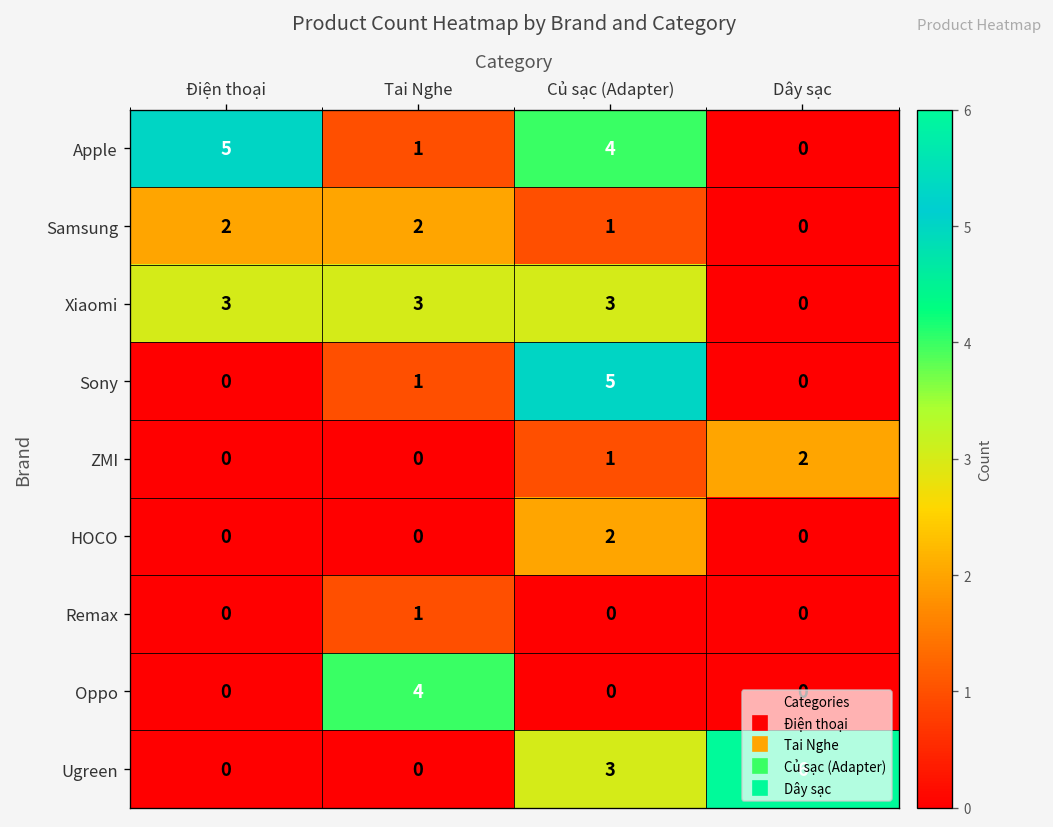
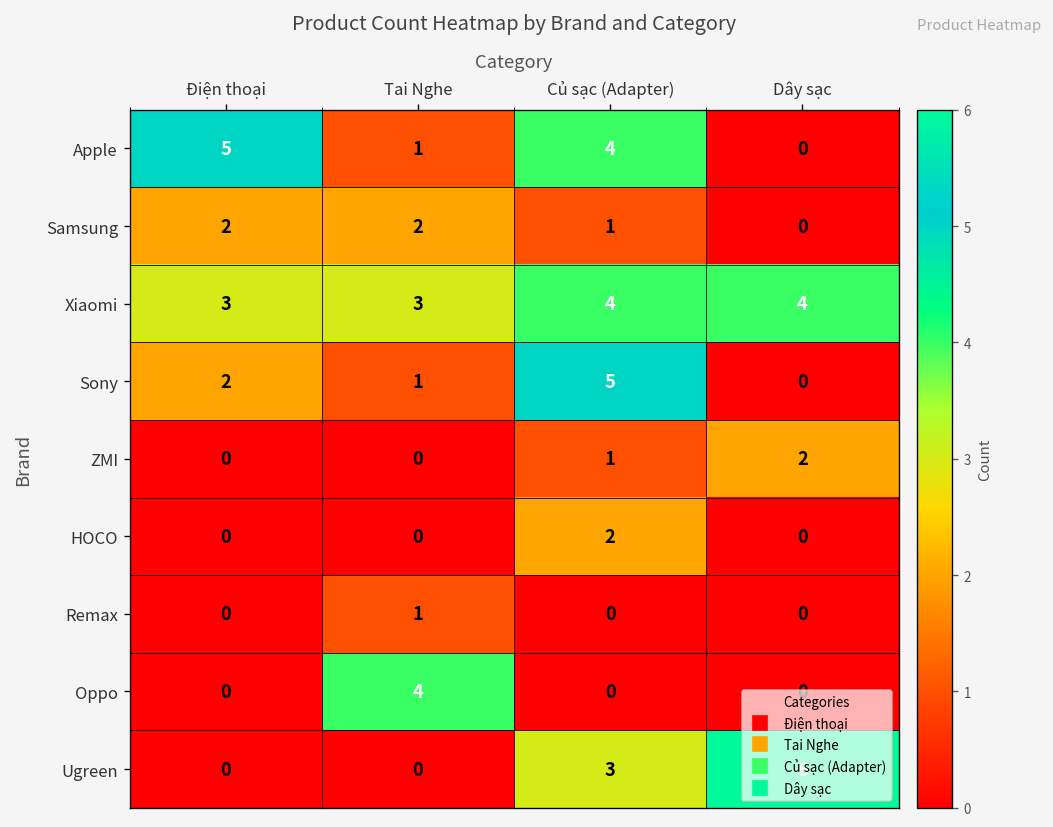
  {
    "Apple": {
      "Điện thoại": 5,
      "Tai Nghe": 1,
      "Củ sạc (Adapter)": 4,
      "Dây sạc": 0
    },
    "Samsung": {
      "Điện thoại": 2,
      "Tai Nghe": 2,
      "Củ sạc (Adapter)": 1,
      "Dây sạc": 0
    },
    "Xiaomi": {
      "Điện thoại": 3,
      "Tai Nghe": 3,
-     "Củ sạc (Adapter)": 3,
-     "Dây sạc": 0
+     "Củ sạc (Adapter)": 4,
+     "Dây sạc": 4
    },
    "Sony": {
-     "Điện thoại": 0,
+     "Điện thoại": 2,
      "Tai Nghe": 1,
      "Củ sạc (Adapter)": 5,
      "Dây sạc": 0
    },
    "ZMI": {
      "Điện thoại": 0,
      "Tai Nghe": 0,
      "Củ sạc (Adapter)": 1,
      "Dây sạc": 2
    },
    "HOCO": {
      "Điện thoại": 0,
      "Tai Nghe": 0,
      "Củ sạc (Adapter)": 2,
      "Dây sạc": 0
    },
    "Remax": {
      "Điện thoại": 0,
      "Tai Nghe": 1,
      "Củ sạc (Adapter)": 0,
      "Dây sạc": 0
    },
    "Oppo": {
      "Điện thoại": 0,
      "Tai Nghe": 4,
      "Củ sạc (Adapter)": 0
    },
    "Ugreen": {
      "Điện thoại": 0,
      "Tai Nghe": 0,
      "Củ sạc (Adapter)": 3
    }
  }
